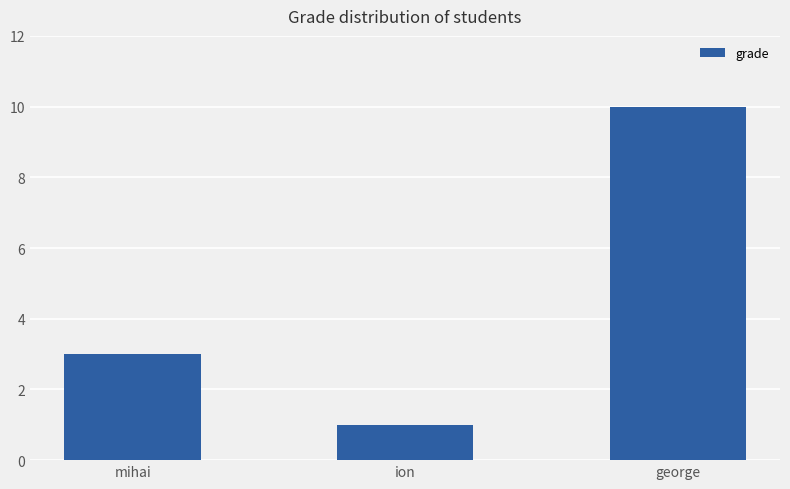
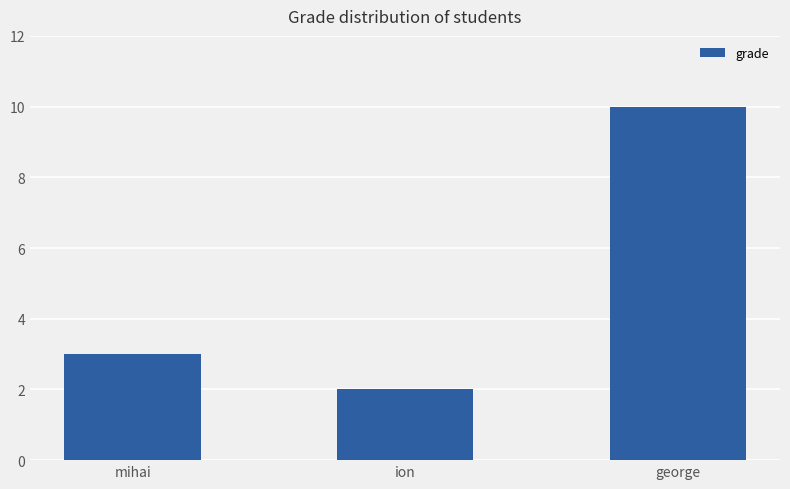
  {
    "mihai": 3,
-   "ion": 1,
+   "ion": 2,
    "george": 10
  }
